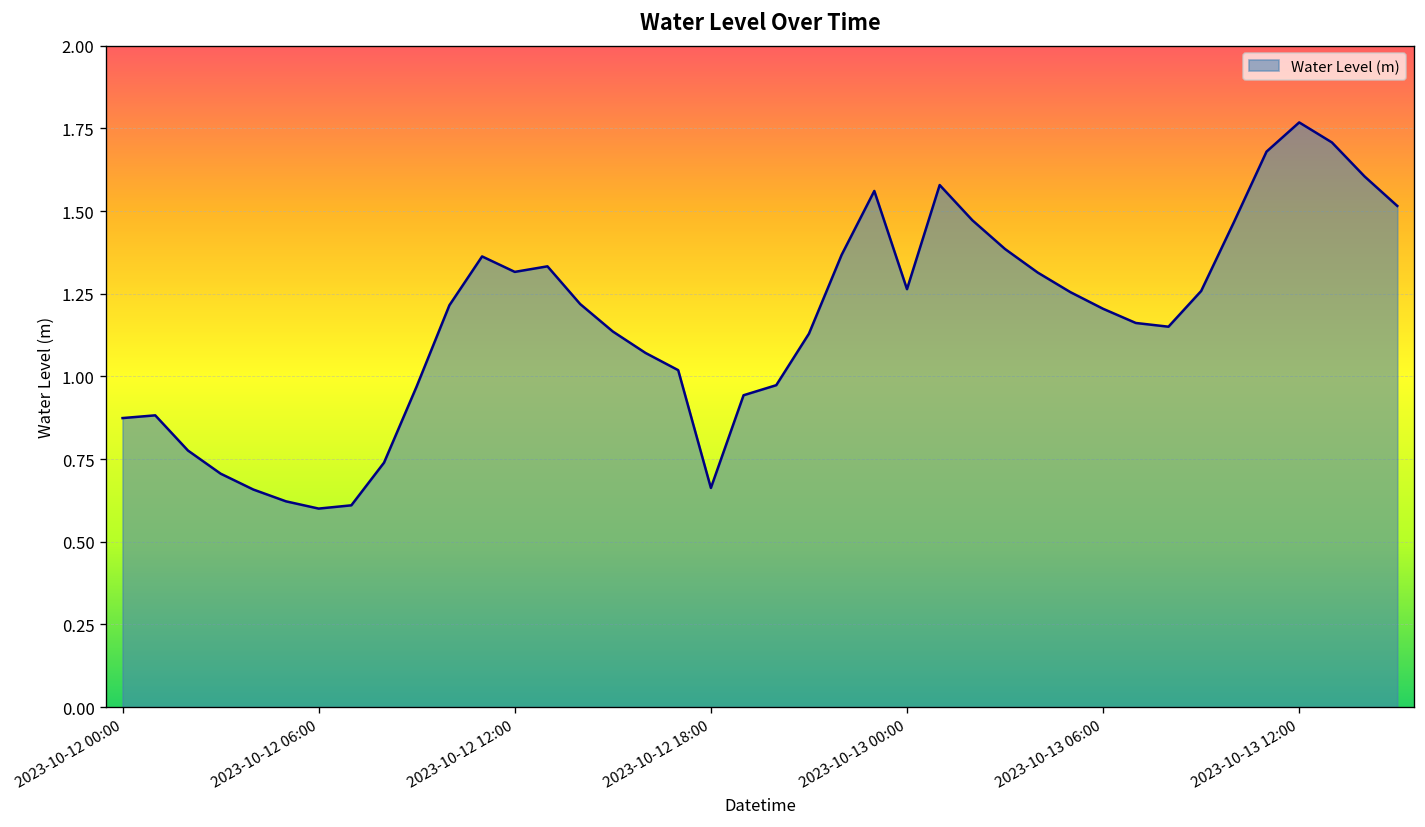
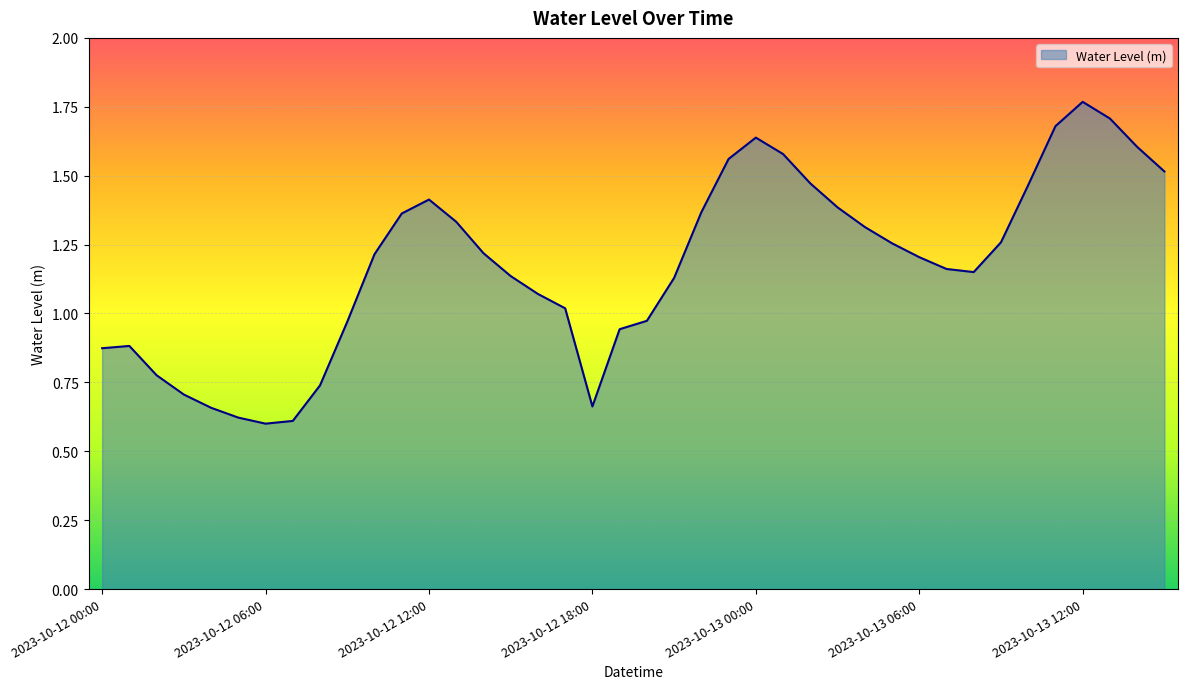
  {
    "2023-10-12 00:00": 0.87,
    "2023-10-12 06:00": 0.60,
-   "2023-10-12 12:00": 1.32,
+   "2023-10-12 12:00": 1.41,
    "2023-10-12 18:00": 0.66,
-   "2023-10-13 00:00": 1.26,
+   "2023-10-13 00:00": 1.64,
    "2023-10-13 06:00": 1.20,
    "2023-10-13 12:00": 1.77
  }
